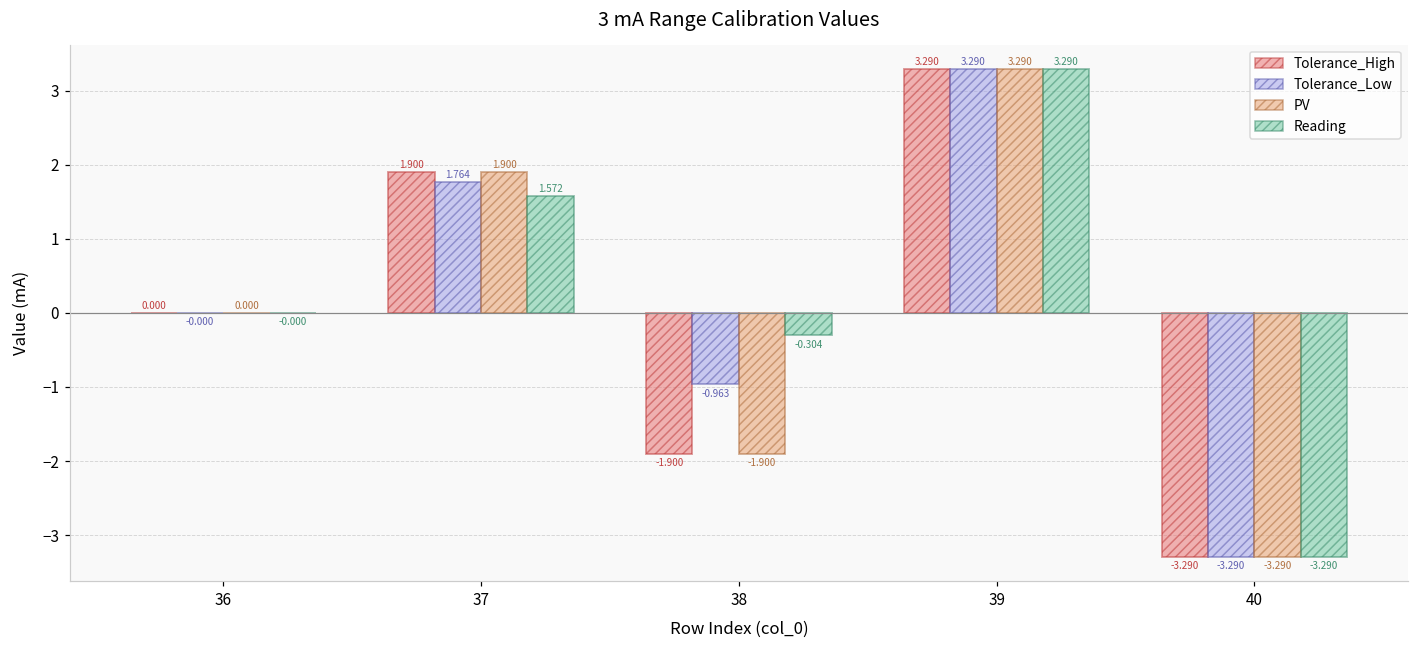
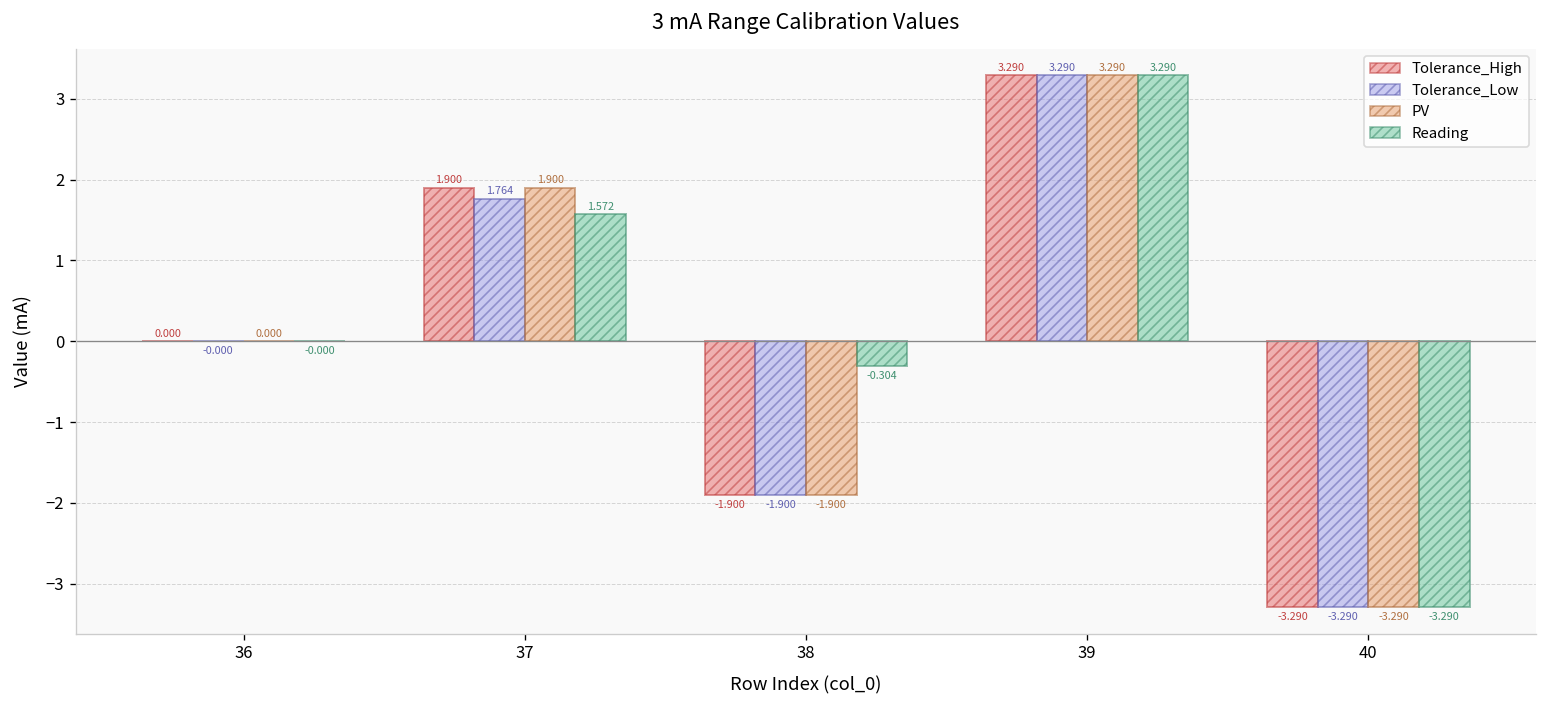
  {
    "Tolerance_Low": {
      "36": -0.000,
      "37": 1.764,
-     "38": -0.963,
+     "38": -1.900,
      "39": 3.290,
      "40": -3.290
    },
    "Reading": {
      "36": -0.000,
      "37": 1.572,
      "38": -0.304,
      "39": 3.290,
      "40": -3.290
    }
  }
